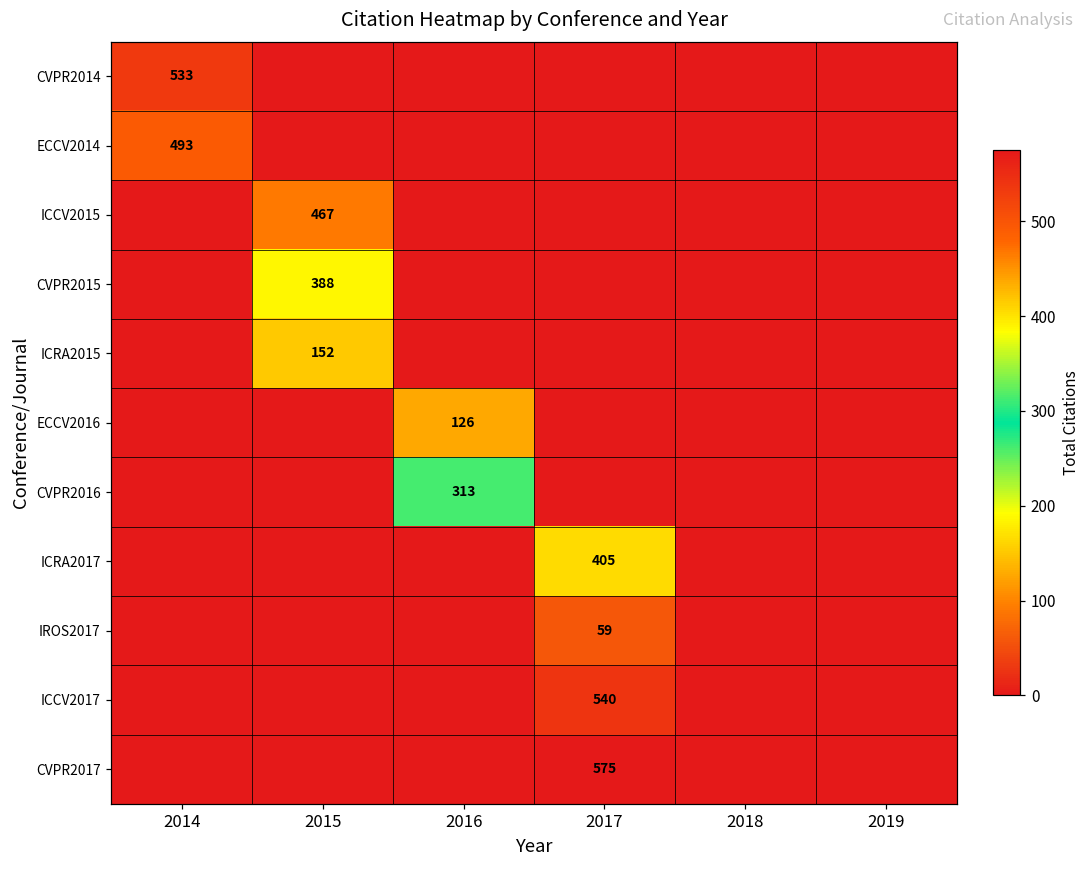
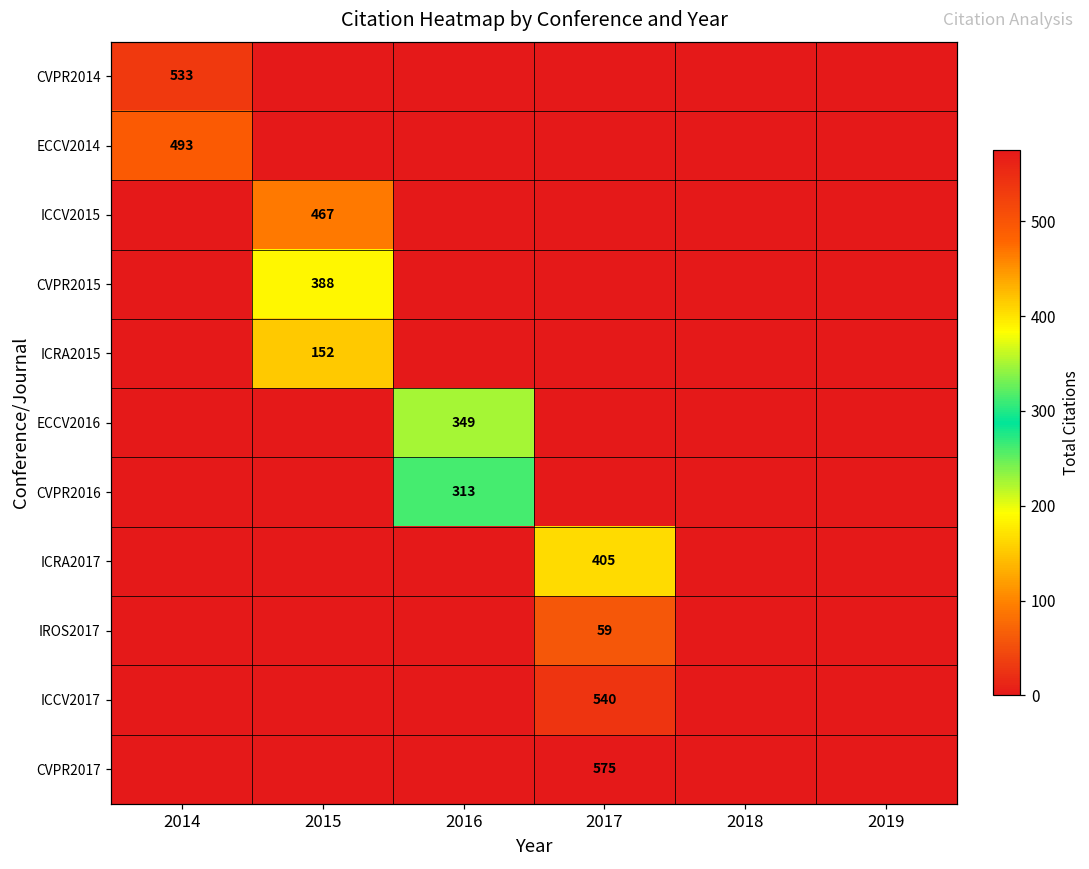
  {
    "CVPR2014": {
      "2014": 533
    },
    "ECCV2014": {
      "2014": 493
    },
    "ICCV2015": {
      "2015": 467
    },
    "CVPR2015": {
      "2015": 388
    },
    "ICRA2015": {
      "2015": 152
    },
    "ECCV2016": {
-     "2016": 126
+     "2016": 349
    },
    "CVPR2016": {
      "2016": 313
    },
    "ICRA2017": {
      "2017": 405
    },
    "IROS2017": {
      "2017": 59
    },
    "ICCV2017": {
      "2017": 540
    },
    "CVPR2017": {
      "2017": 575
    }
  }
